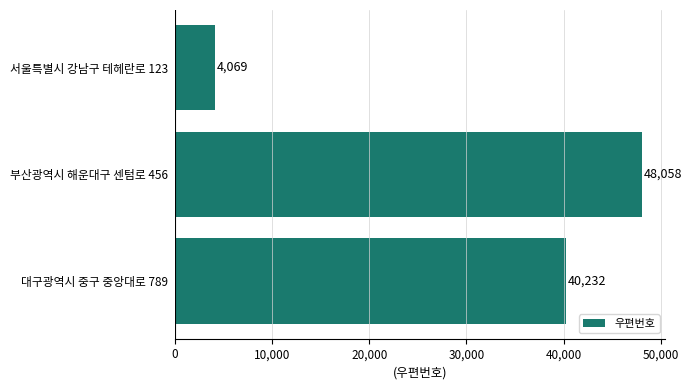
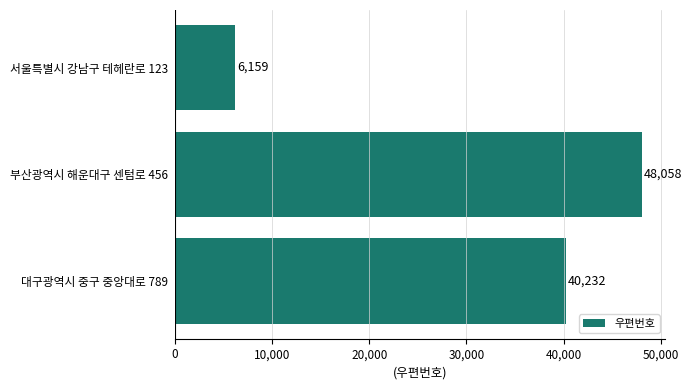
  {
-   "서울특별시 강남구 테헤란로 123": "4,069",
+   "서울특별시 강남구 테헤란로 123": "6,159",
    "부산광역시 해운대구 센텀로 456": "48,058",
    "대구광역시 중구 중앙대로 789": "40,232"
  }
